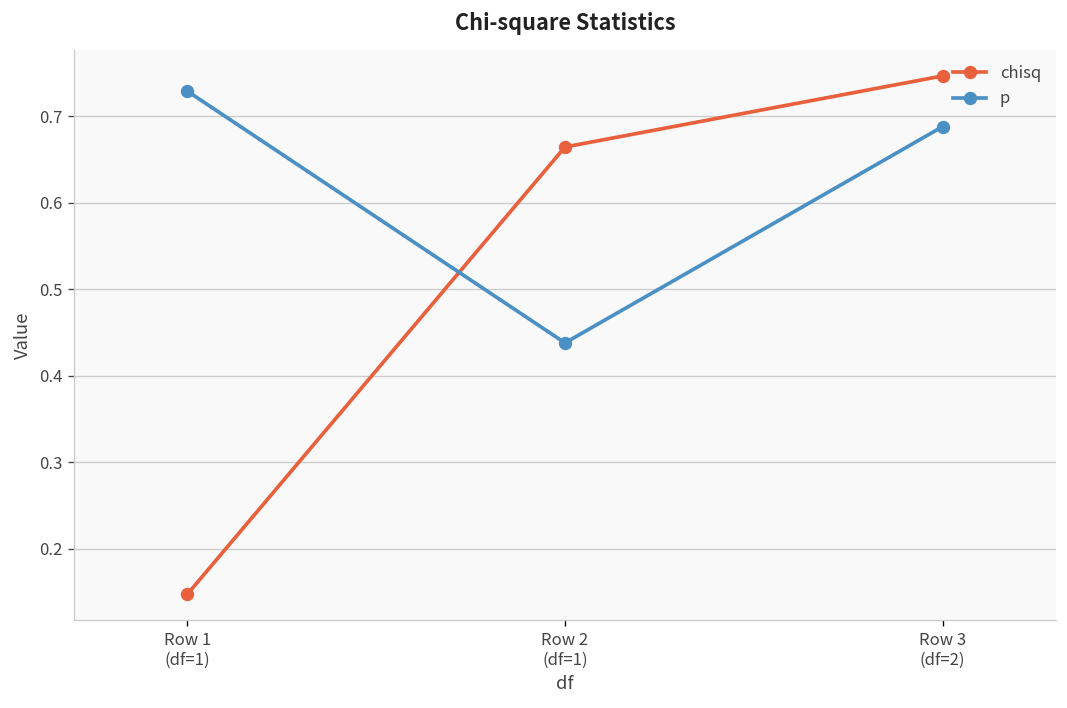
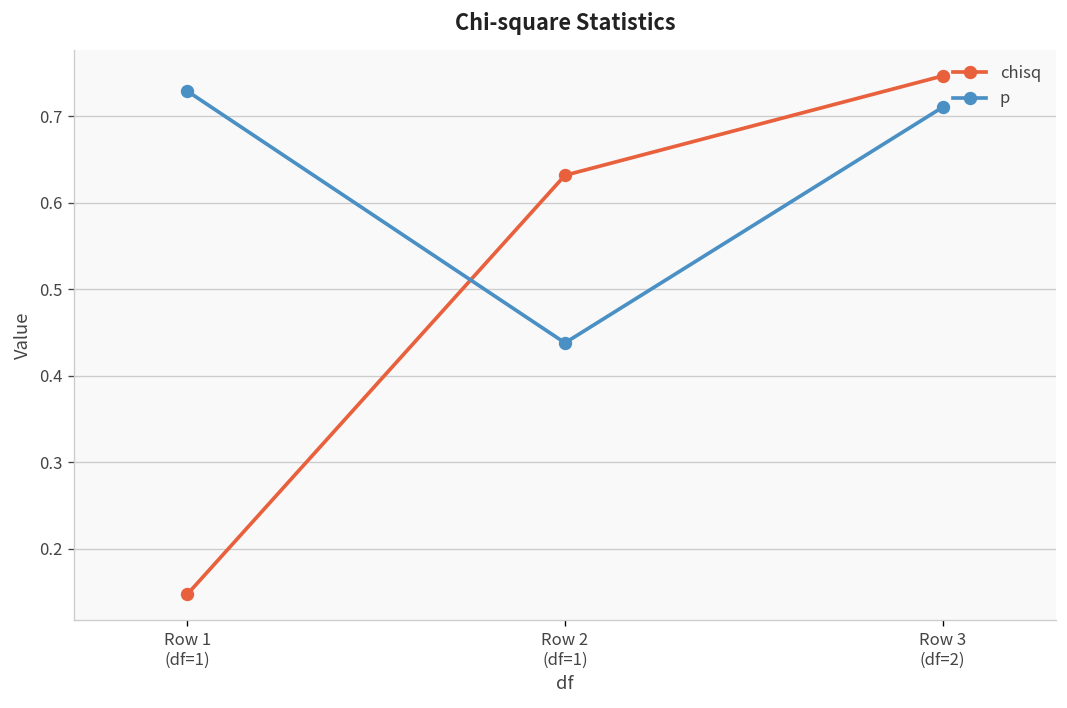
  {
    "chisq": {
      "Row 1 (df=1)": 0.15,
-     "Row 2 (df=1)": 0.66,
+     "Row 2 (df=1)": 0.63,
      "Row 3 (df=2)": 0.75
    },
    "p": {
      "Row 1 (df=1)": 0.73,
      "Row 2 (df=1)": 0.44,
-     "Row 3 (df=2)": 0.69
+     "Row 3 (df=2)": 0.71
    }
  }
